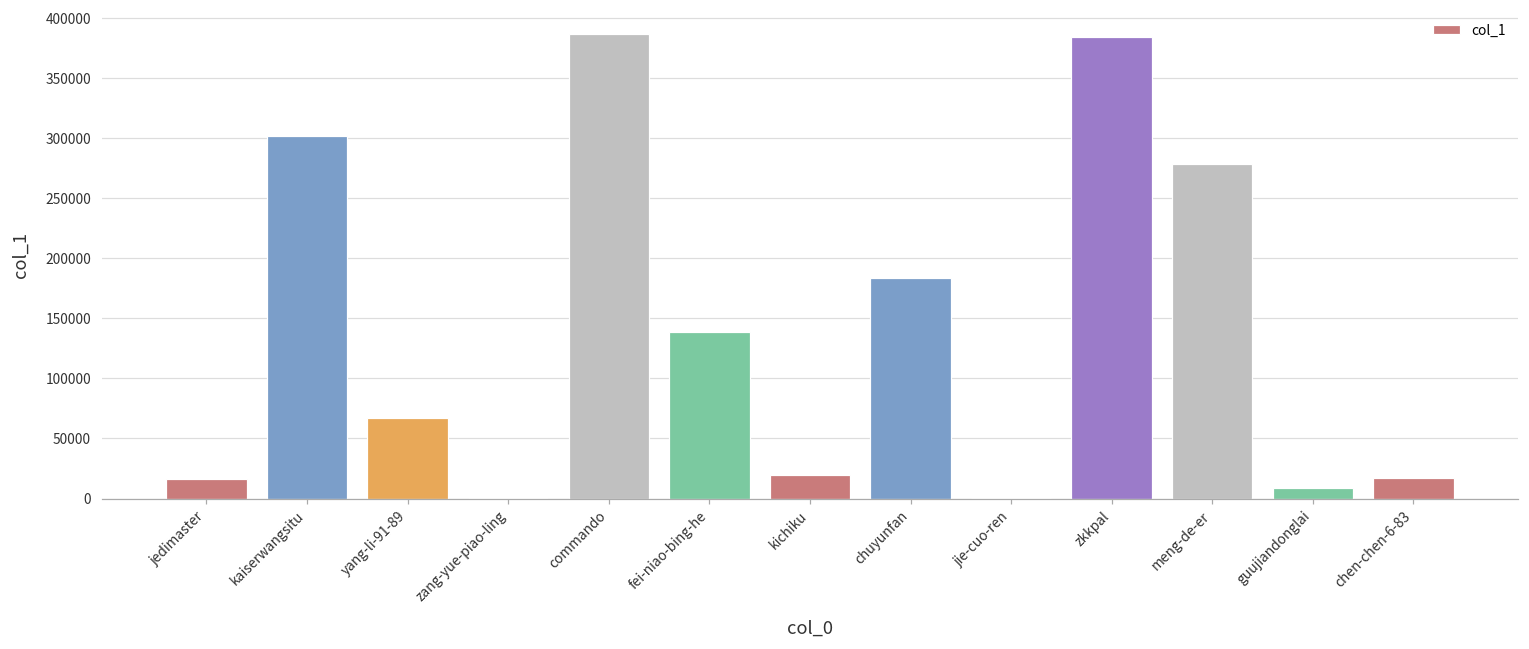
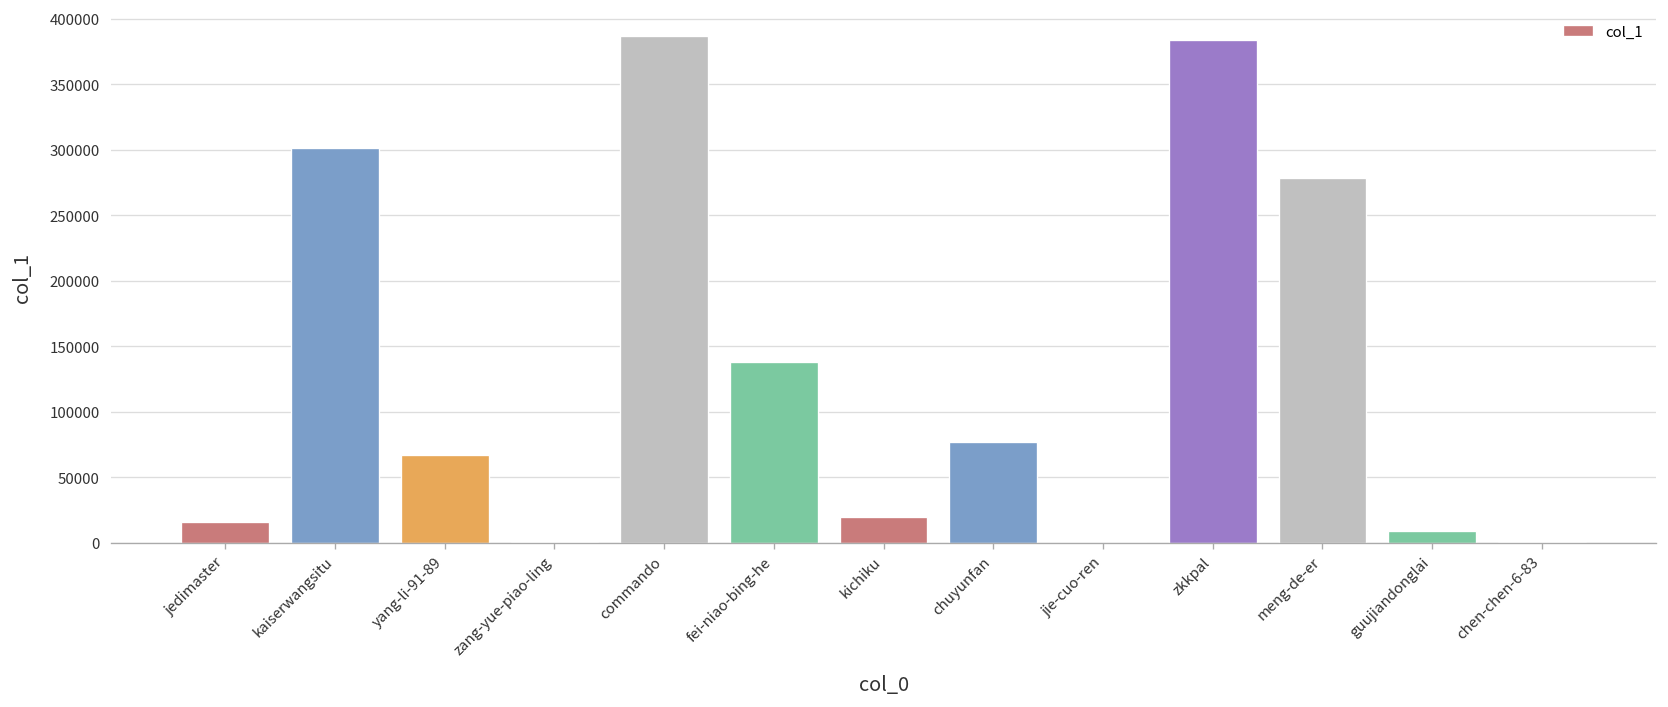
  {
    "jedimaster": 16000,
    "kaiserwangsitu": 302000,
    "yang-li-91-89": 67000,
    "commando": 387000,
    "fei-niao-bing-he": 138000,
    "kichiku": 20000,
-   "chuyunfan": 183000,
+   "chuyunfan": 77000,
    "zkkpal": 384000,
    "meng-de-er": 279000,
    "guujiandonglai": 9000,
-   "chen-chen-6-83": 17000
+   "chen-chen-6-83": 0
  }
